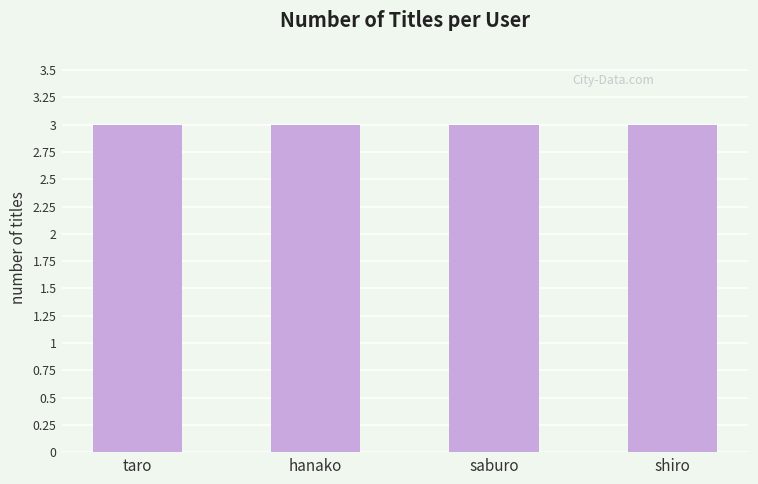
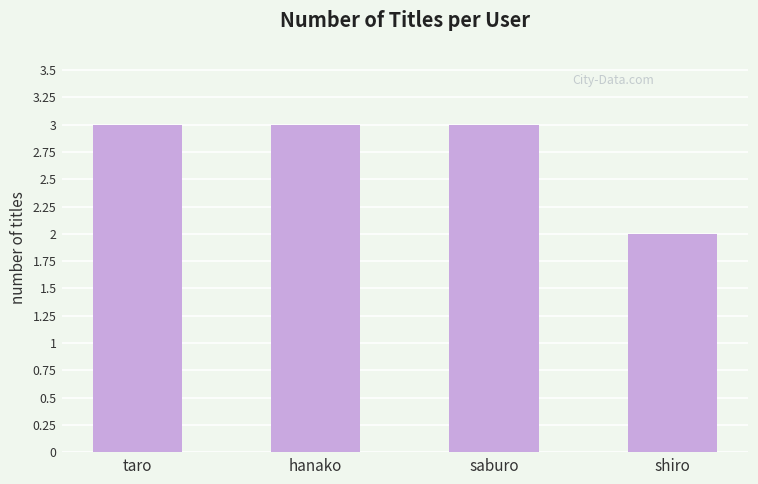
  {
    "taro": 3,
    "hanako": 3,
    "saburo": 3,
-   "shiro": 3
+   "shiro": 2
  }
